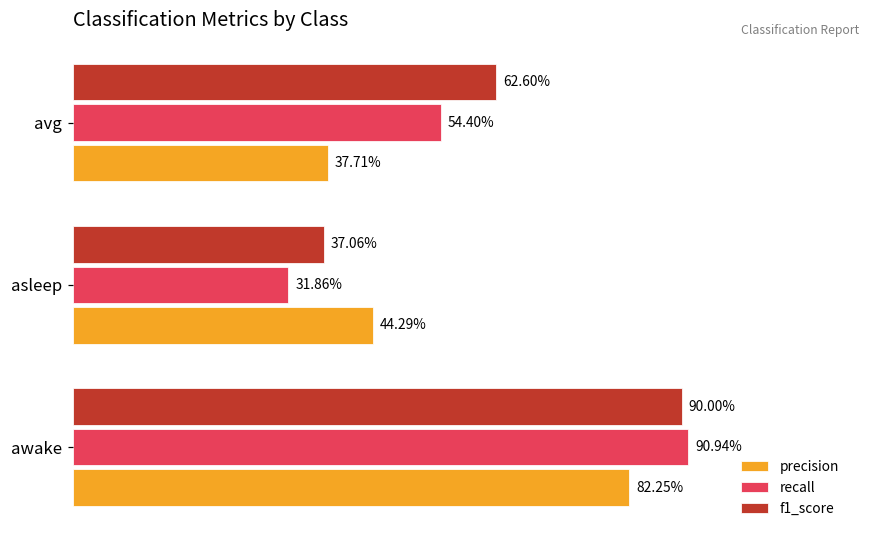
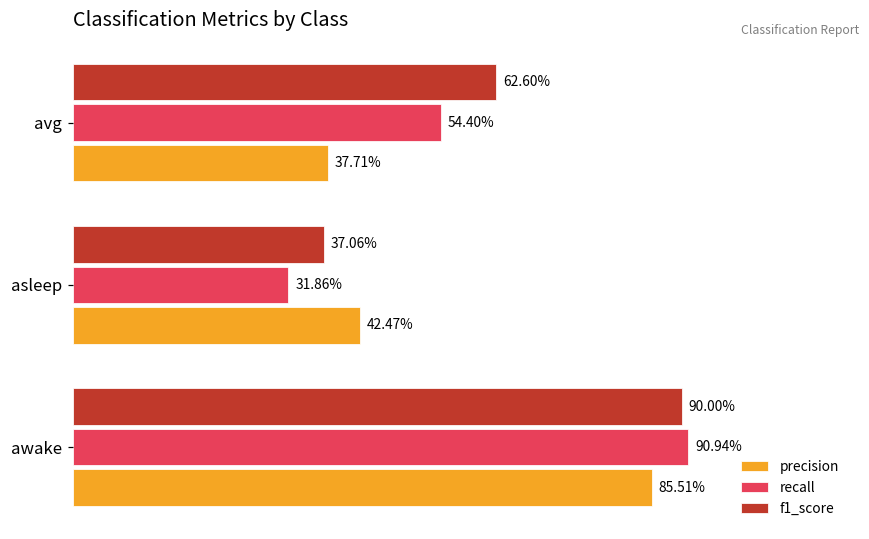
  {
    "precision": {
      "avg": "37.71%",
-     "asleep": "44.29%",
-     "awake": "82.25%"
+     "asleep": "42.47%",
+     "awake": "85.51%"
    },
    "recall": {
      "avg": "54.40%",
      "asleep": "31.86%",
      "awake": "90.94%"
    },
    "f1_score": {
      "avg": "62.60%",
      "asleep": "37.06%",
      "awake": "90.00%"
    }
  }
